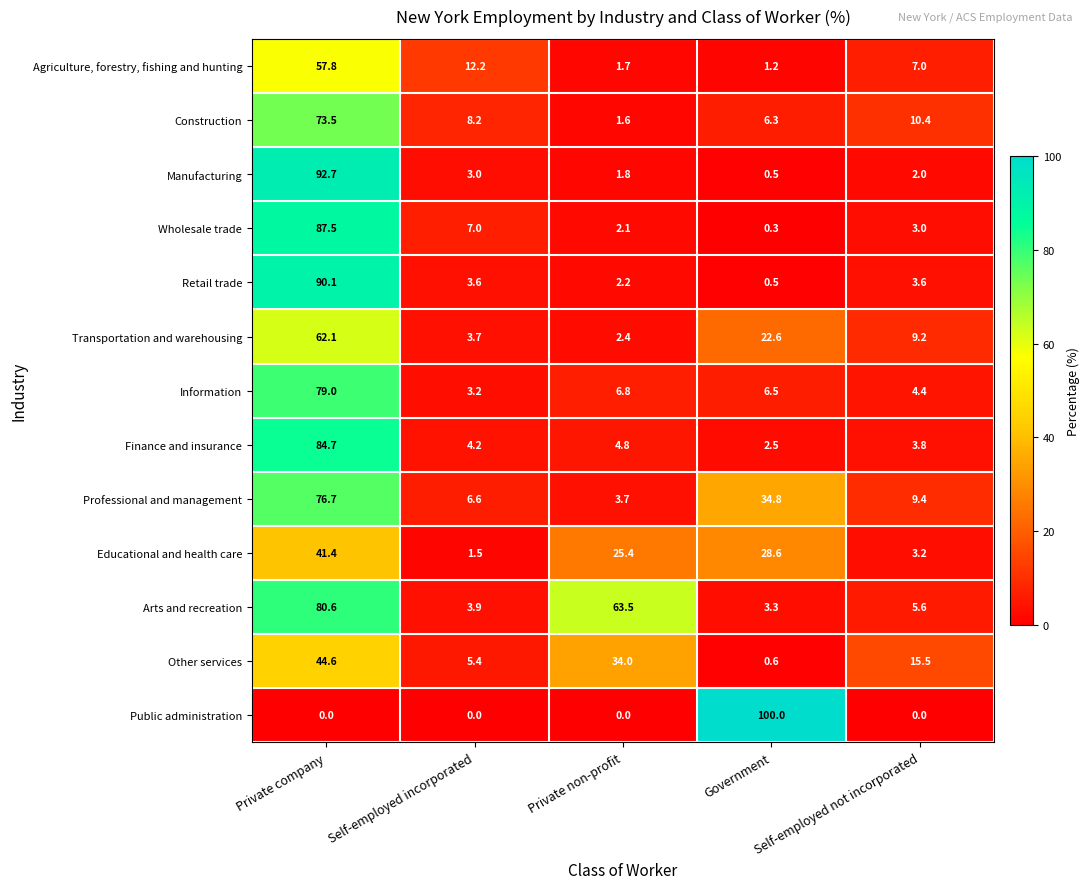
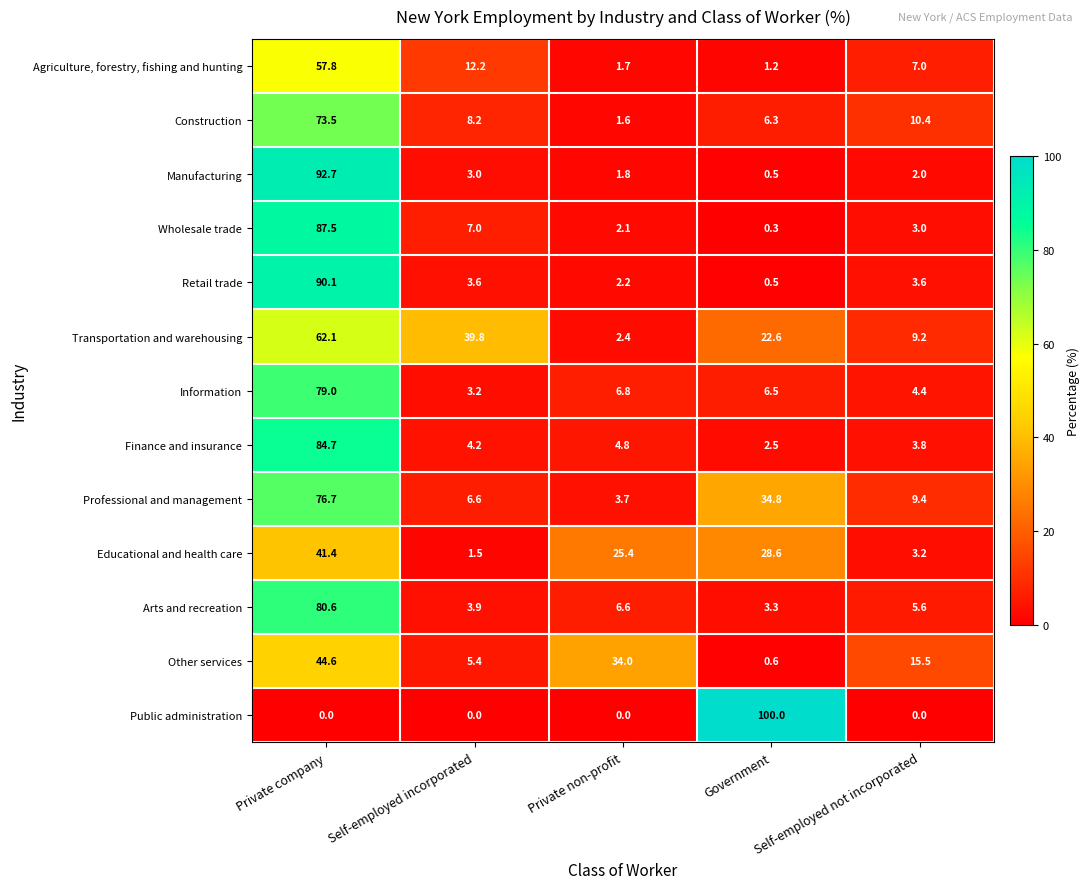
  {
    "Agriculture, forestry, fishing and hunting": {
      "Private company": 57.8,
      "Self-employed incorporated": 12.2,
      "Private non-profit": 1.7,
      "Government": 1.2,
      "Self-employed not incorporated": 7.0
    },
    "Construction": {
      "Private company": 73.5,
      "Self-employed incorporated": 8.2,
      "Private non-profit": 1.6,
      "Government": 6.3,
      "Self-employed not incorporated": 10.4
    },
    "Manufacturing": {
      "Private company": 92.7,
      "Self-employed incorporated": 3.0,
      "Private non-profit": 1.8,
      "Government": 0.5,
      "Self-employed not incorporated": 2.0
    },
    "Wholesale trade": {
      "Private company": 87.5,
      "Self-employed incorporated": 7.0,
      "Private non-profit": 2.1,
      "Government": 0.3,
      "Self-employed not incorporated": 3.0
    },
    "Retail trade": {
      "Private company": 90.1,
      "Self-employed incorporated": 3.6,
      "Private non-profit": 2.2,
      "Government": 0.5,
      "Self-employed not incorporated": 3.6
    },
    "Transportation and warehousing": {
      "Private company": 62.1,
-     "Self-employed incorporated": 3.7,
+     "Self-employed incorporated": 39.8,
      "Private non-profit": 2.4,
      "Government": 22.6,
      "Self-employed not incorporated": 9.2
    },
    "Information": {
      "Private company": 79.0,
      "Self-employed incorporated": 3.2,
      "Private non-profit": 6.8,
      "Government": 6.5,
      "Self-employed not incorporated": 4.4
    },
    "Finance and insurance": {
      "Private company": 84.7,
      "Self-employed incorporated": 4.2,
      "Private non-profit": 4.8,
      "Government": 2.5,
      "Self-employed not incorporated": 3.8
    },
    "Professional and management": {
      "Private company": 76.7,
      "Self-employed incorporated": 6.6,
      "Private non-profit": 3.7,
      "Government": 34.8,
      "Self-employed not incorporated": 9.4
    },
    "Educational and health care": {
      "Private company": 41.4,
      "Self-employed incorporated": 1.5,
      "Private non-profit": 25.4,
      "Government": 28.6,
      "Self-employed not incorporated": 3.2
    },
    "Arts and recreation": {
      "Private company": 80.6,
      "Self-employed incorporated": 3.9,
-     "Private non-profit": 63.5,
+     "Private non-profit": 6.6,
      "Government": 3.3,
      "Self-employed not incorporated": 5.6
    },
    "Other services": {
      "Private company": 44.6,
      "Self-employed incorporated": 5.4,
      "Private non-profit": 34.0,
      "Government": 0.6,
      "Self-employed not incorporated": 15.5
    },
    "Public administration": {
      "Private company": 0.0,
      "Self-employed incorporated": 0.0,
      "Private non-profit": 0.0,
      "Government": 100.0,
      "Self-employed not incorporated": 0.0
    }
  }
